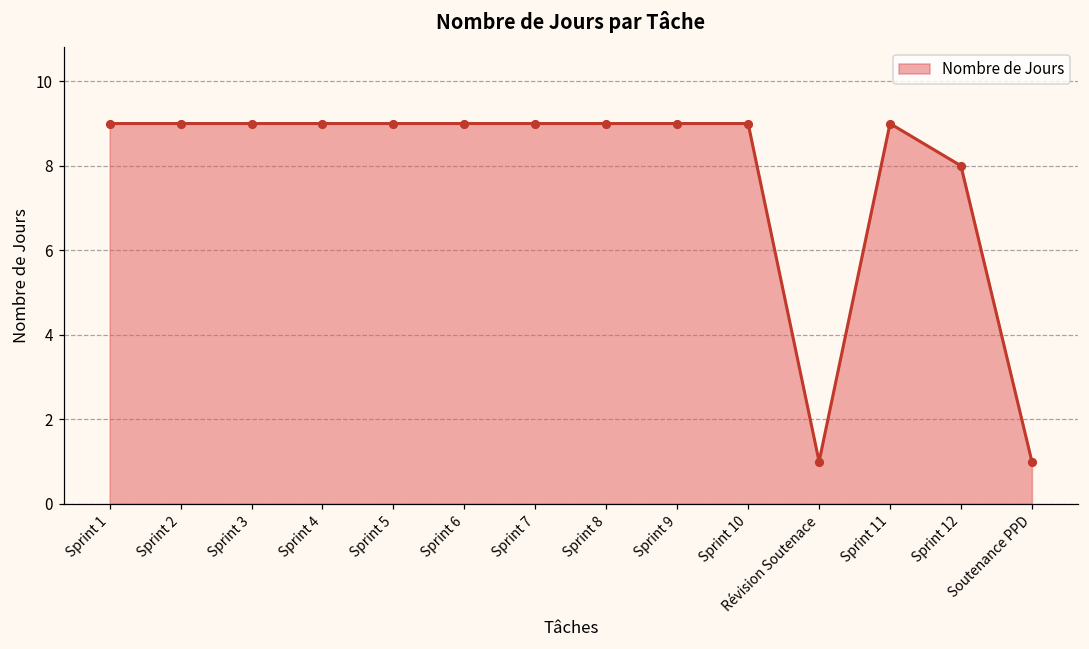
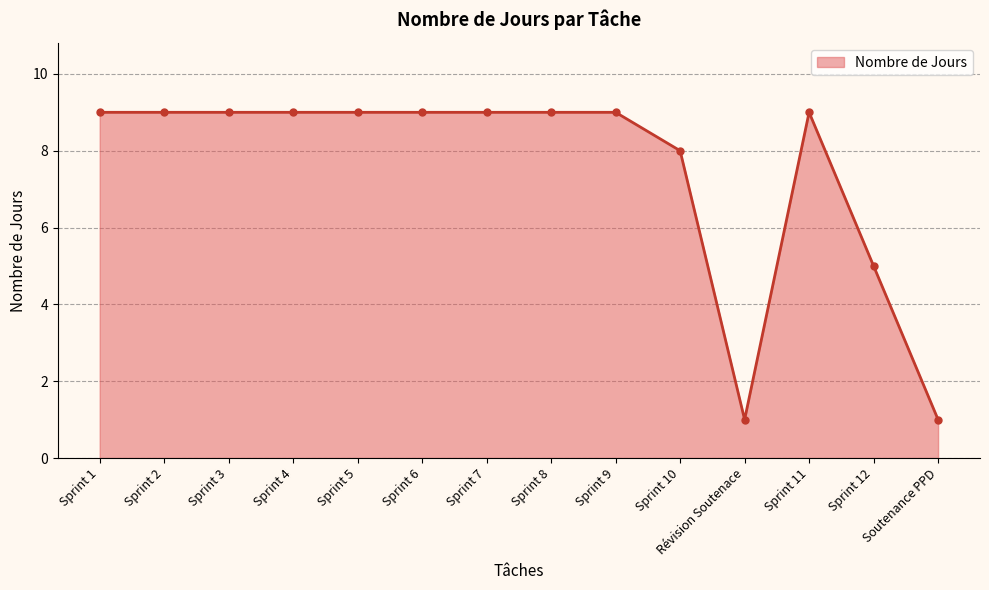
  {
    "Sprint 1": 9,
    "Sprint 2": 9,
    "Sprint 3": 9,
    "Sprint 4": 9,
    "Sprint 5": 9,
    "Sprint 6": 9,
    "Sprint 7": 9,
    "Sprint 8": 9,
    "Sprint 9": 9,
-   "Sprint 10": 9,
+   "Sprint 10": 8,
    "Révision Soutenace": 1,
    "Sprint 11": 9,
-   "Sprint 12": 8,
+   "Sprint 12": 5,
    "Soutenance PPD": 1
  }
